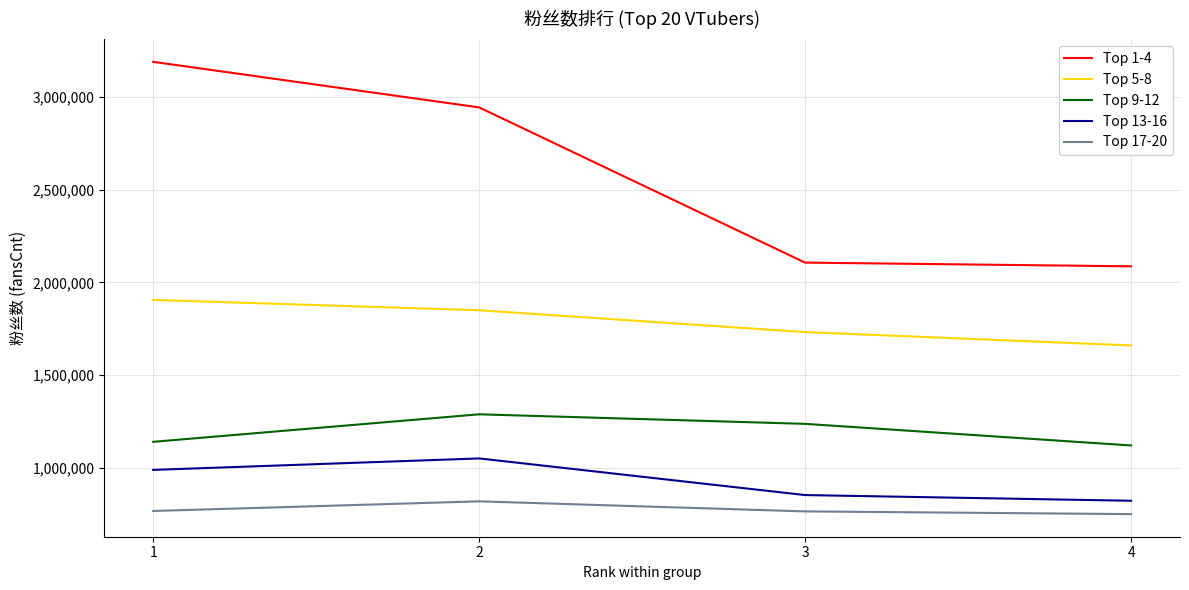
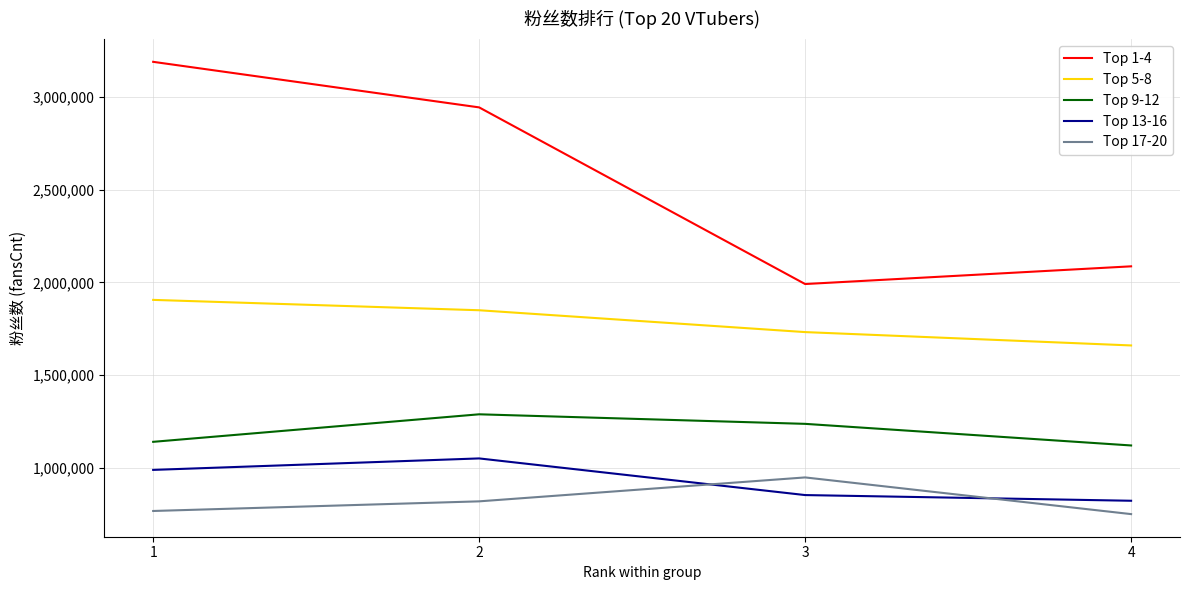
  {
    "Top 1-4": {
      "1": "3,190,000",
      "2": "2,940,000",
-     "3": "2,110,000",
+     "3": "1,990,000",
      "4": "2,090,000"
    },
    "Top 5-8": {
      "1": "1,910,000",
      "2": "1,850,000",
      "3": "1,730,000",
      "4": "1,660,000"
    },
    "Top 9-12": {
      "1": "1,140,000",
      "2": "1,290,000",
      "3": "1,240,000",
      "4": "1,120,000"
    },
    "Top 13-16": {
      "1": "990,000",
      "2": "1,050,000",
      "3": "850,000",
      "4": "820,000"
    },
    "Top 17-20": {
      "1": "770,000",
      "2": "820,000",
-     "3": "760,000",
+     "3": "950,000",
      "4": "750,000"
    }
  }
